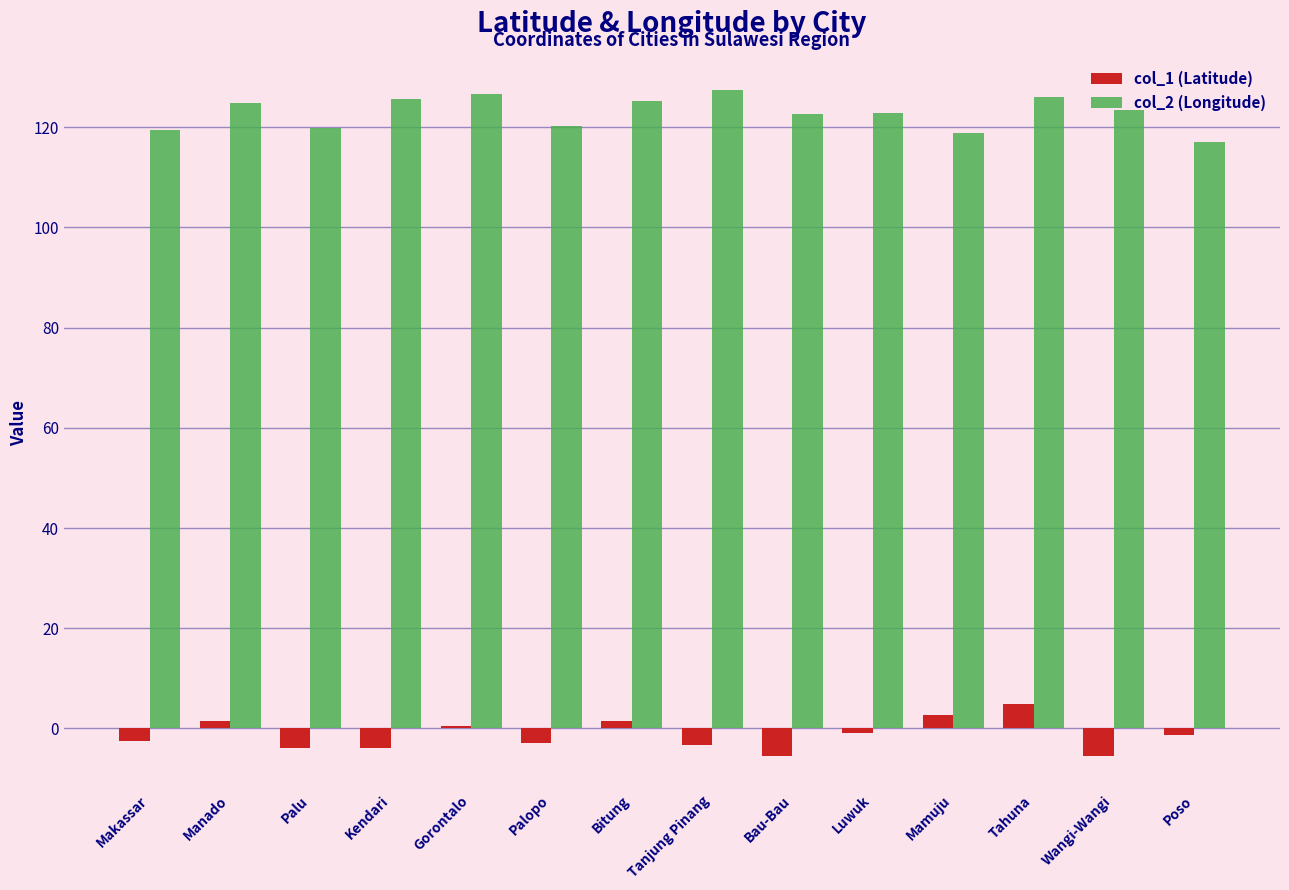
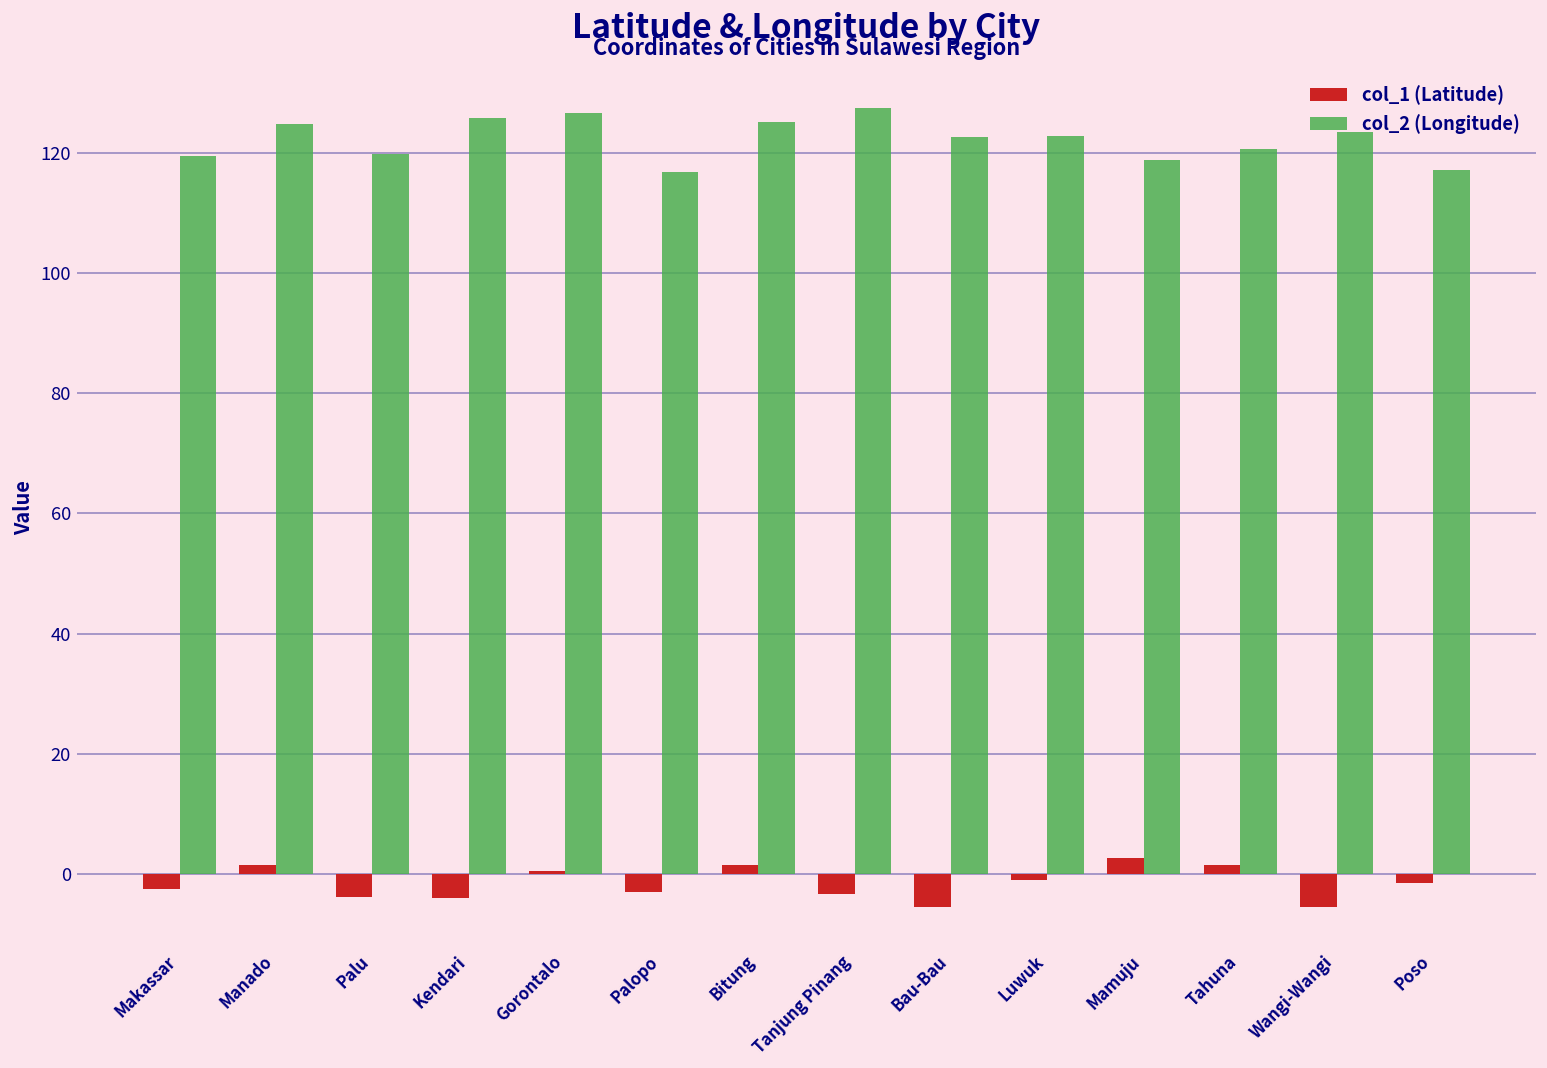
  {
    "col_1 (Latitude)": {
      "Makassar": -2,
      "Manado": 1,
      "Palu": -4,
      "Kendari": -4,
      "Gorontalo": 1,
      "Palopo": -3,
      "Bitung": 1,
      "Tanjung Pinang": -3,
      "Bau-Bau": -5,
      "Luwuk": -1,
      "Mamuju": 3,
-     "Tahuna": 5,
+     "Tahuna": 2,
      "Wangi-Wangi": -5,
      "Poso": -1
    },
    "col_2 (Longitude)": {
      "Makassar": 119,
      "Manado": 125,
      "Palu": 120,
      "Kendari": 126,
      "Gorontalo": 127,
-     "Palopo": 120,
+     "Palopo": 117,
      "Bitung": 125,
      "Tanjung Pinang": 127,
      "Bau-Bau": 123,
      "Luwuk": 123,
      "Mamuju": 119,
-     "Tahuna": 126,
+     "Tahuna": 121,
      "Wangi-Wangi": 123,
      "Poso": 117
    }
  }
